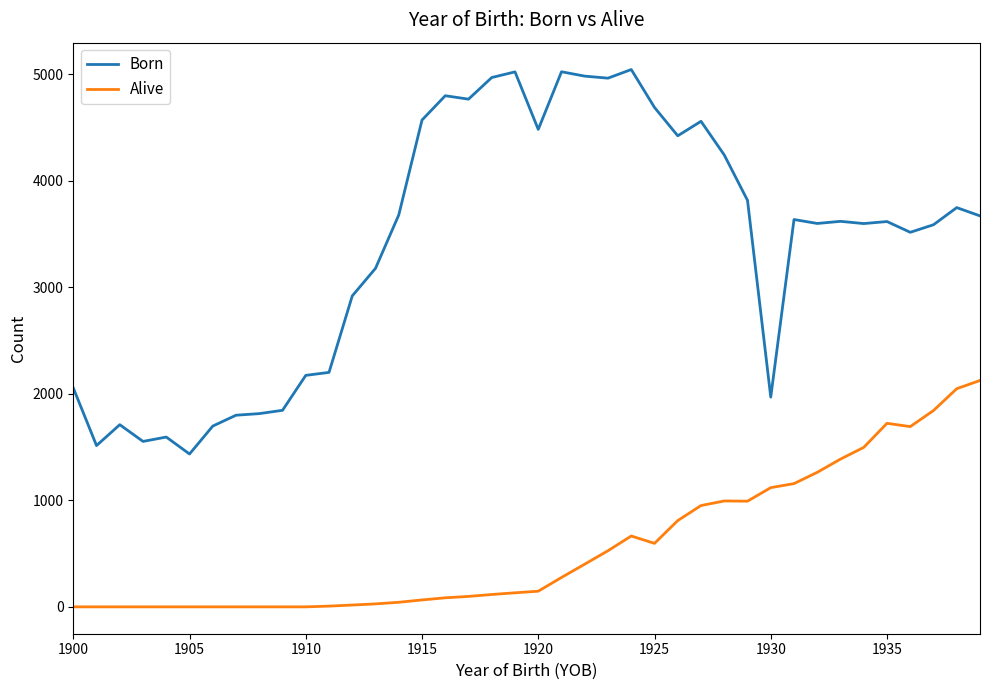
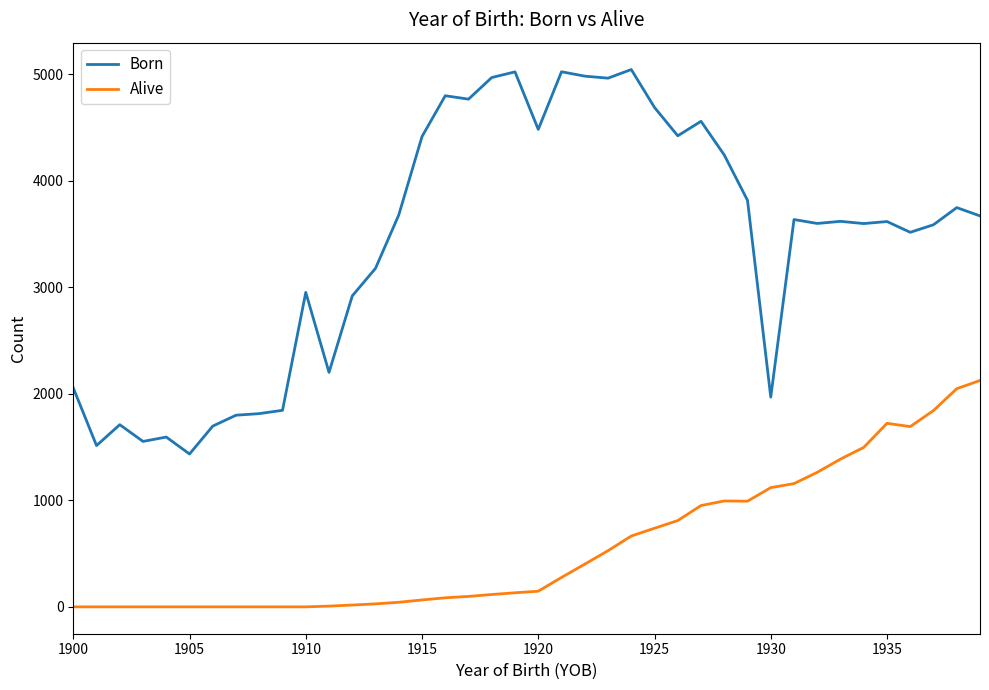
  {
    "Born": {
      "1900": 2060,
      "1905": 1440,
-     "1910": 2170,
-     "1915": 4570,
+     "1910": 2950,
+     "1915": 4420,
      "1920": 4480,
      "1925": 4690,
      "1930": 1970,
      "1935": 3620
    },
    "Alive": {
      "1900": 0,
      "1905": 0,
      "1910": 0,
      "1915": 70,
      "1920": 150,
-     "1925": 600,
+     "1925": 740,
      "1930": 1120,
      "1935": 1720
    }
  }
